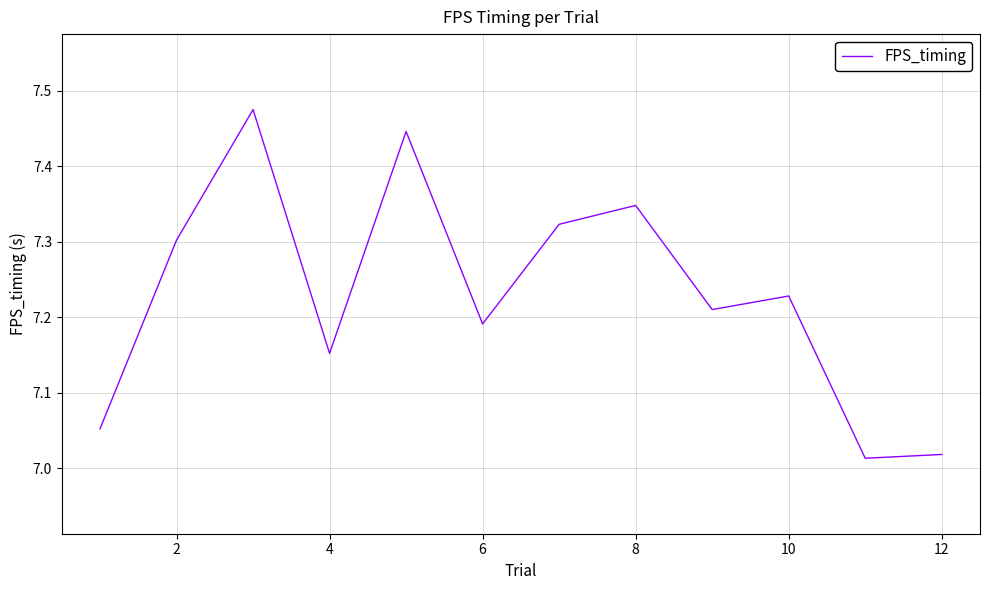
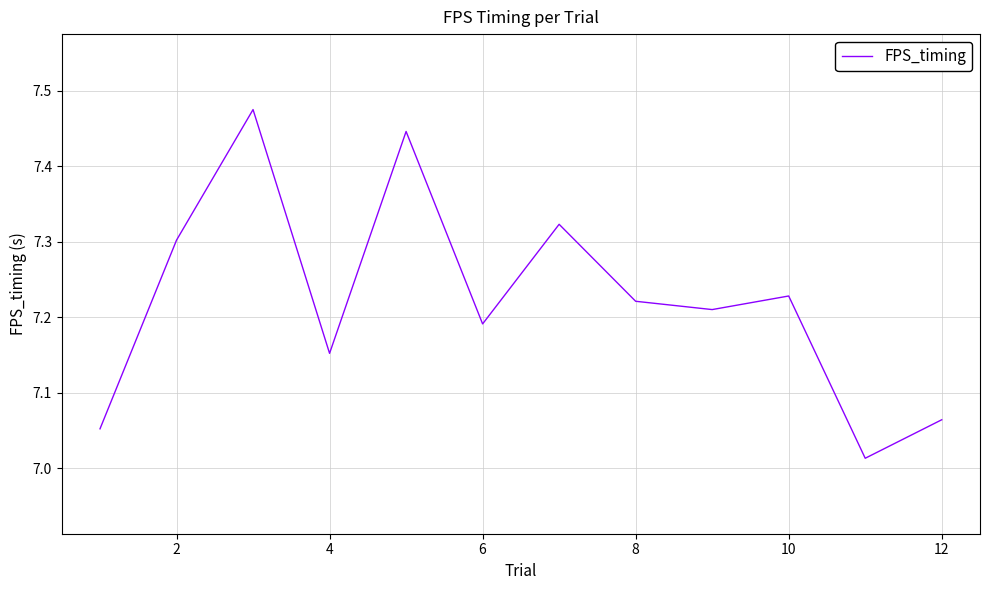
  {
    "2": 7.30,
    "4": 7.15,
    "6": 7.19,
-   "8": 7.35,
+   "8": 7.22,
    "10": 7.23,
-   "12": 7.02
+   "12": 7.06
  }
